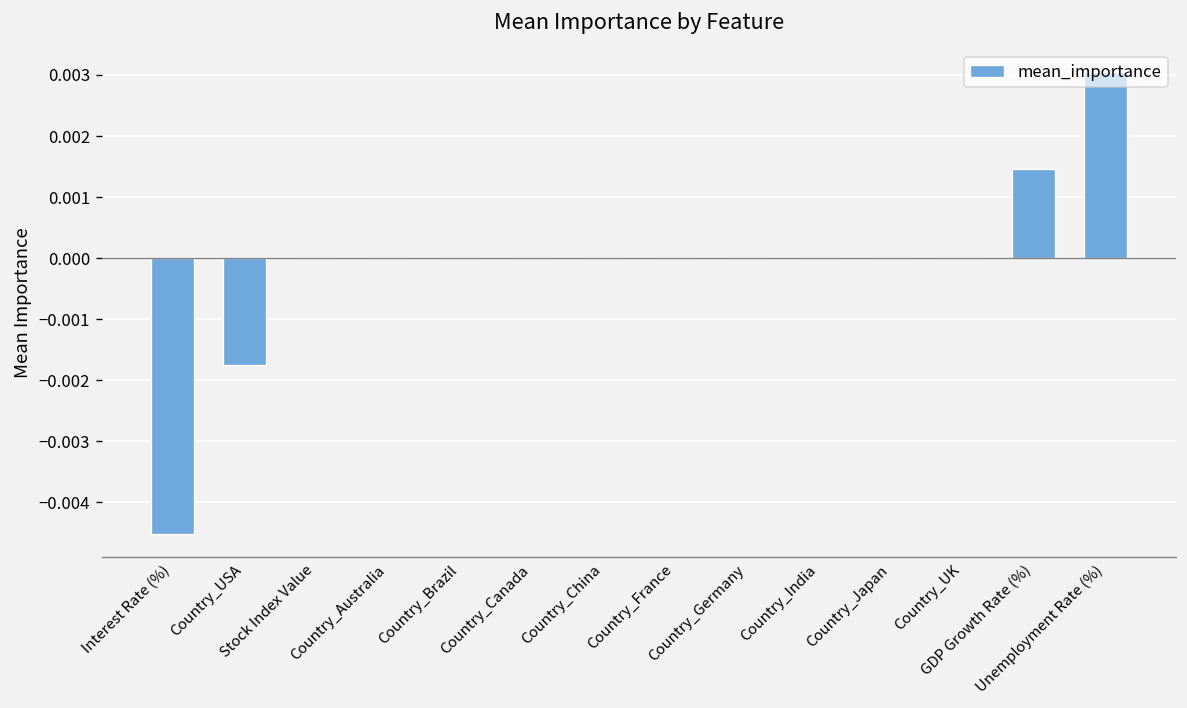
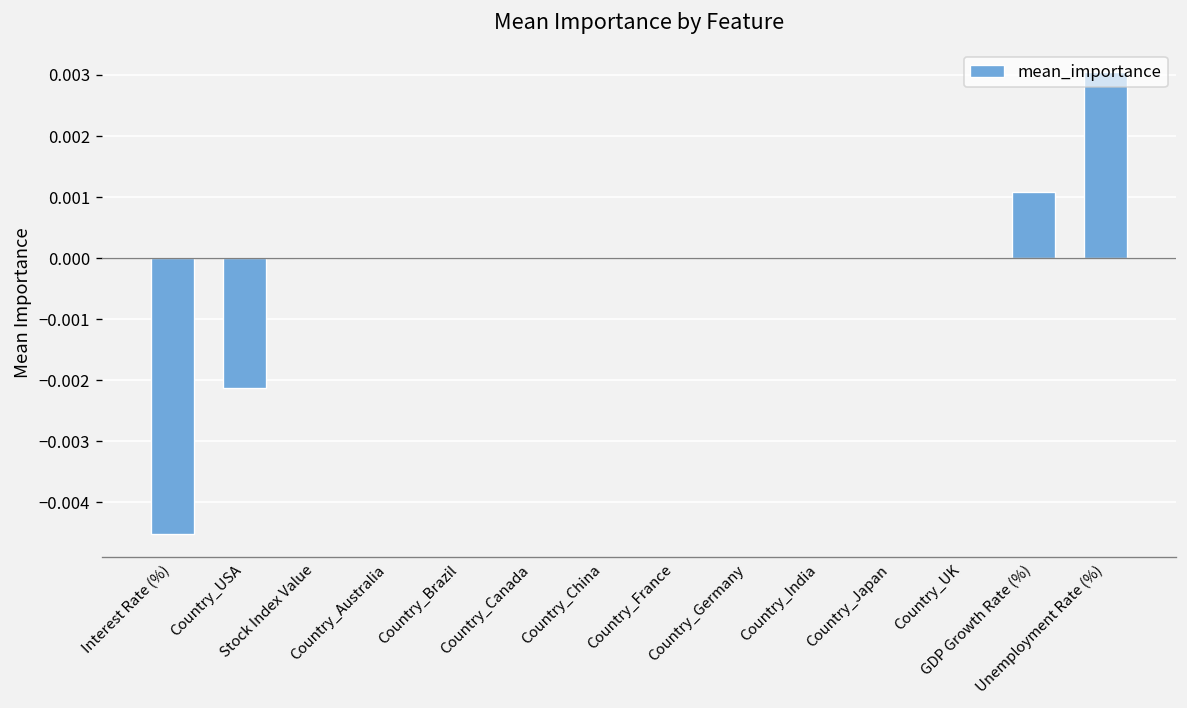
  {
    "Interest Rate (%)": -0.0045,
-   "Country_USA": -0.0018,
+   "Country_USA": -0.0021,
    "Stock Index Value": 0.0000,
    "Country_Australia": 0.0000,
    "Country_Brazil": 0.0000,
    "Country_Canada": 0.0000,
    "Country_China": 0.0000,
    "Country_France": 0.0000,
    "Country_Germany": 0.0000,
    "Country_India": 0.0000,
    "Country_Japan": 0.0000,
    "Country_UK": 0.0000,
-   "GDP Growth Rate (%)": 0.0015
+   "GDP Growth Rate (%)": 0.0011
  }
